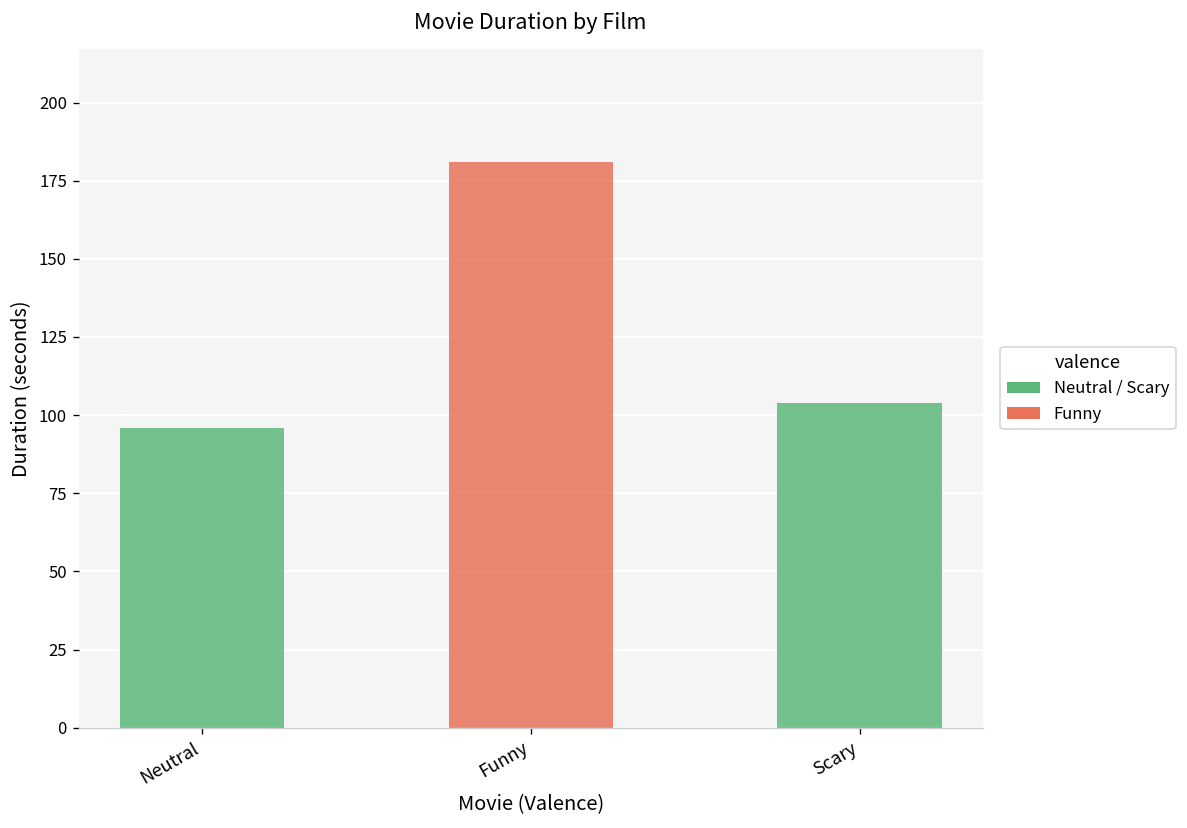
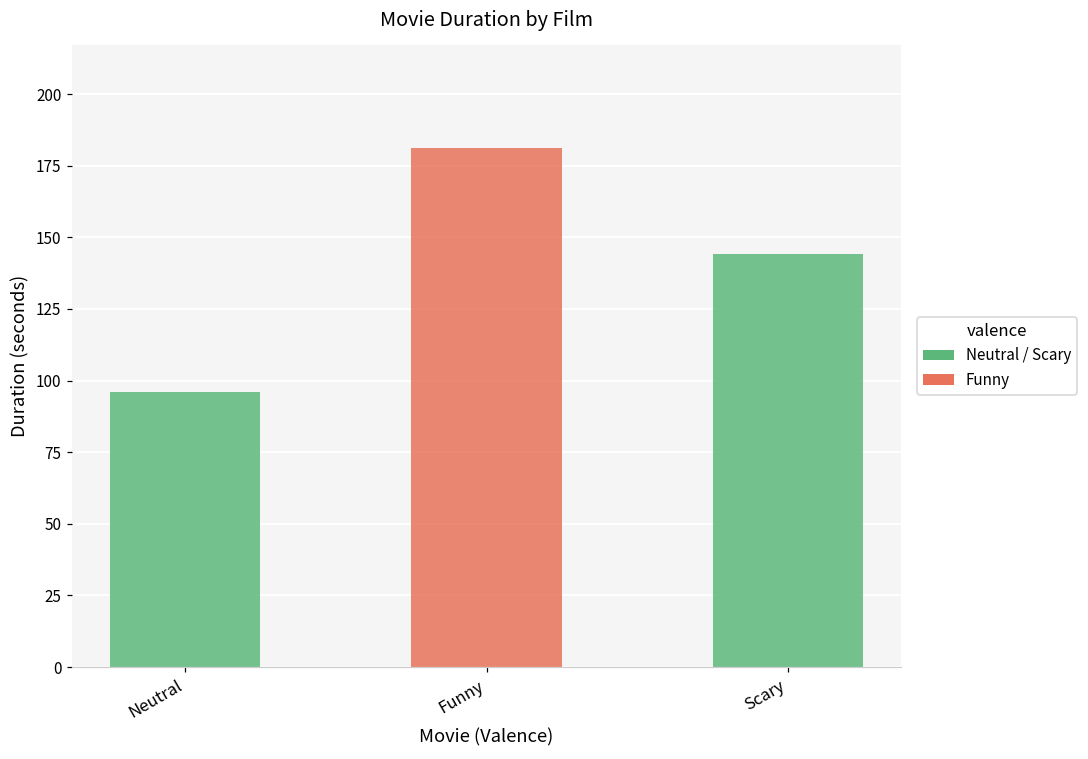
  {
    "Neutral": 96,
    "Funny": 181,
-   "Scary": 104
+   "Scary": 144
  }
